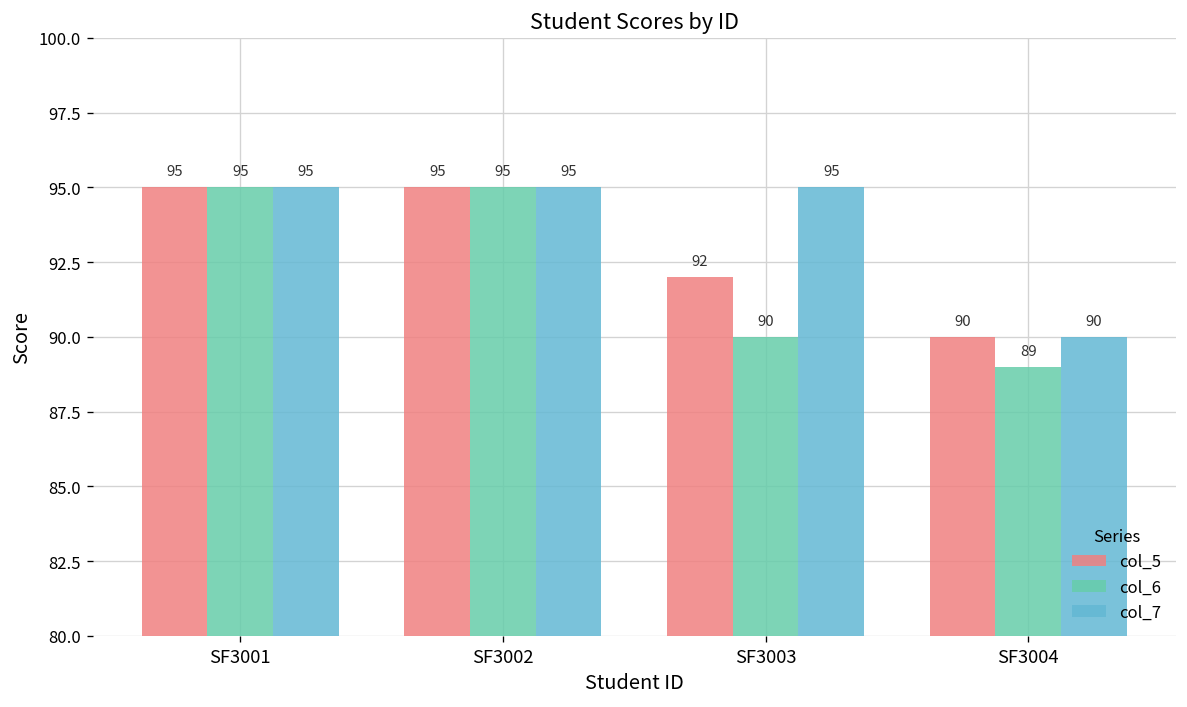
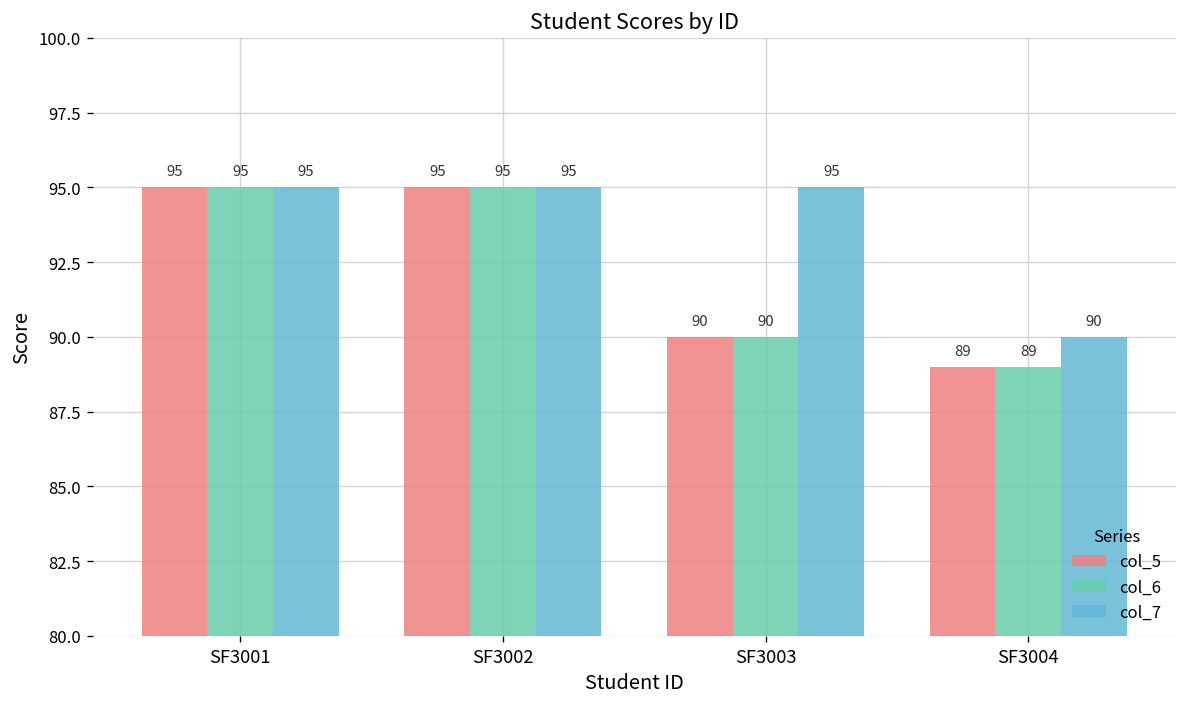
  {
    "col_5": {
      "SF3001": 95,
      "SF3002": 95,
-     "SF3003": 92,
-     "SF3004": 90
+     "SF3003": 90,
+     "SF3004": 89
    }
  }
